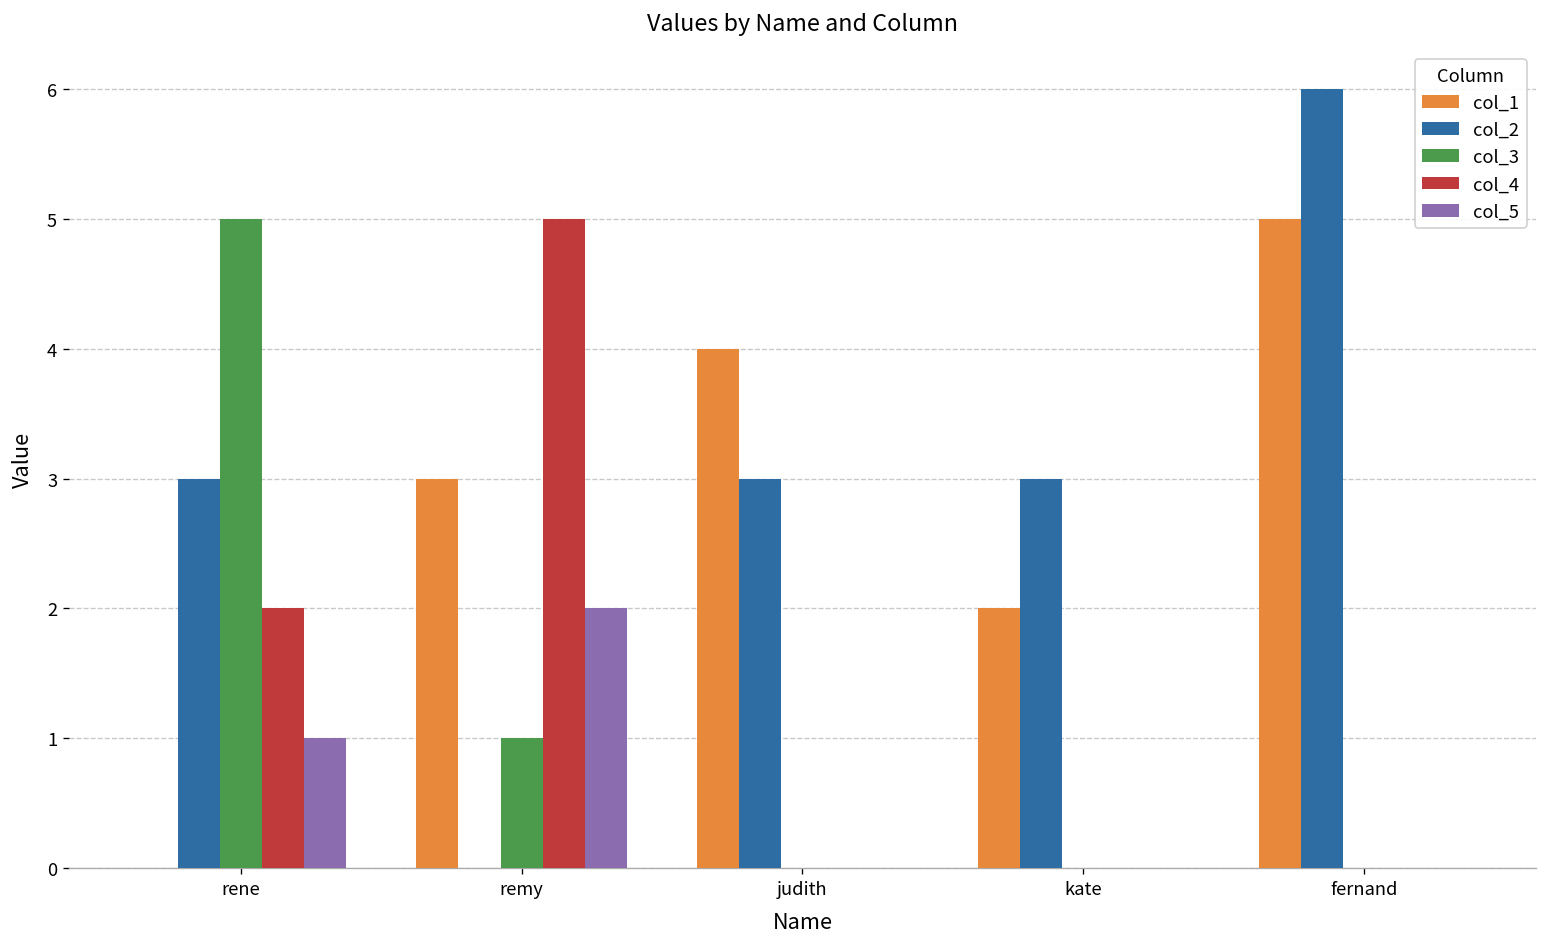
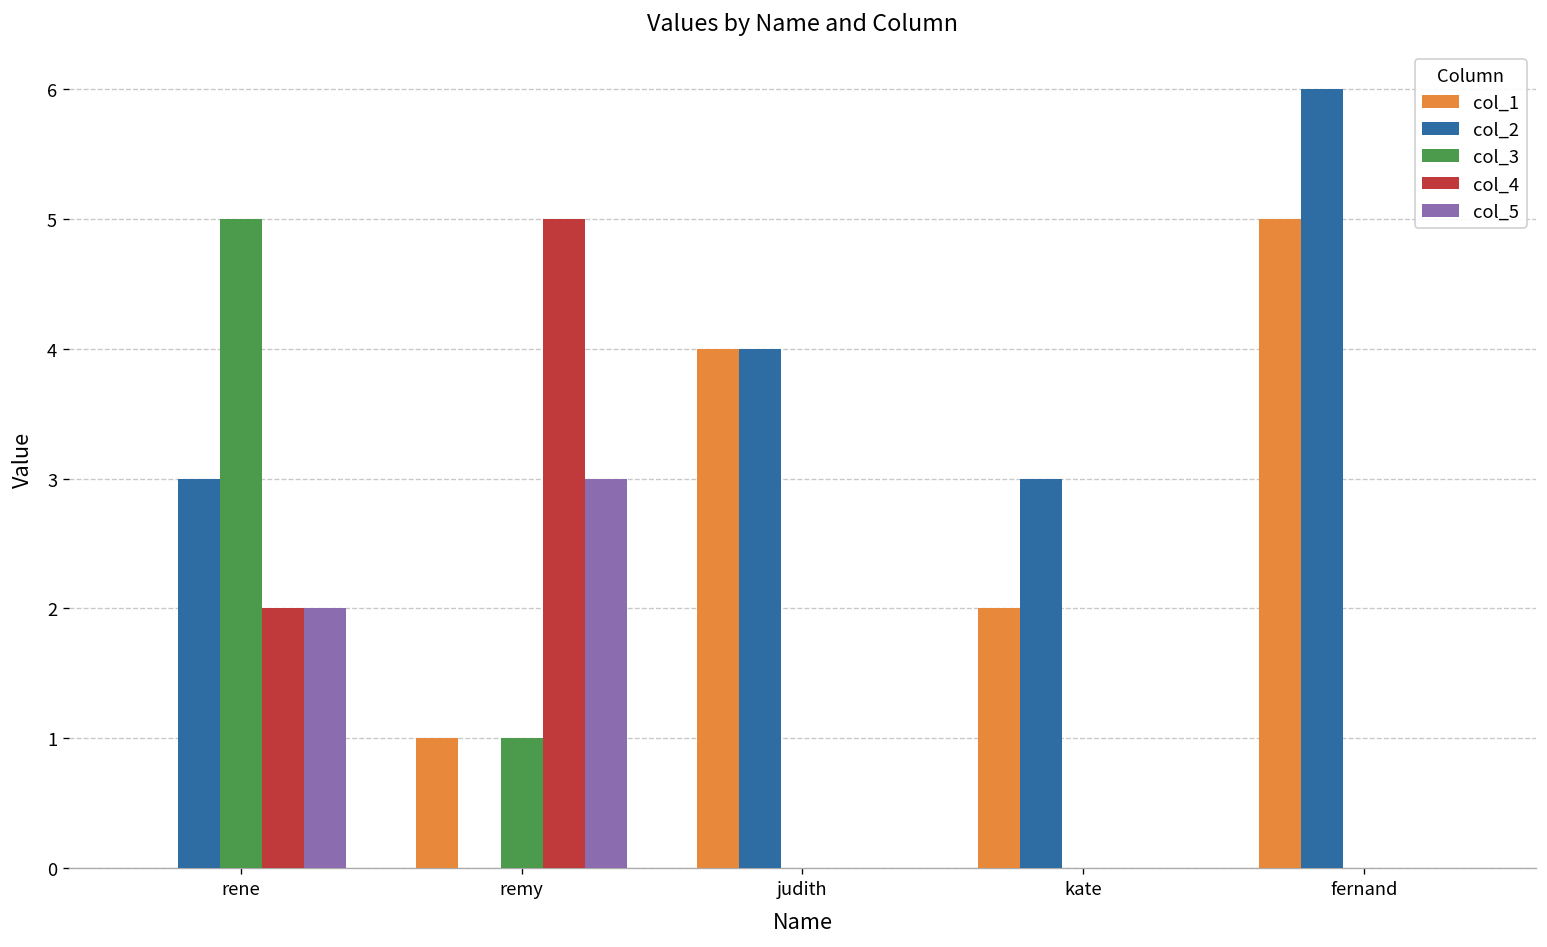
  {
    "col_1": {
      "rene": 0,
-     "remy": 3,
+     "remy": 1,
      "judith": 4,
      "kate": 2,
      "fernand": 5
    },
    "col_2": {
      "rene": 3,
      "remy": 0,
-     "judith": 3,
+     "judith": 4,
      "kate": 3,
      "fernand": 6
    },
    "col_3": {
      "rene": 5,
      "remy": 1,
      "judith": 0,
      "kate": 0,
      "fernand": 0
    },
    "col_4": {
      "rene": 2,
      "remy": 5,
      "judith": 0,
      "kate": 0,
      "fernand": 0
    },
    "col_5": {
-     "rene": 1,
-     "remy": 2,
+     "rene": 2,
+     "remy": 3,
      "judith": 0,
      "kate": 0,
      "fernand": 0
    }
  }
